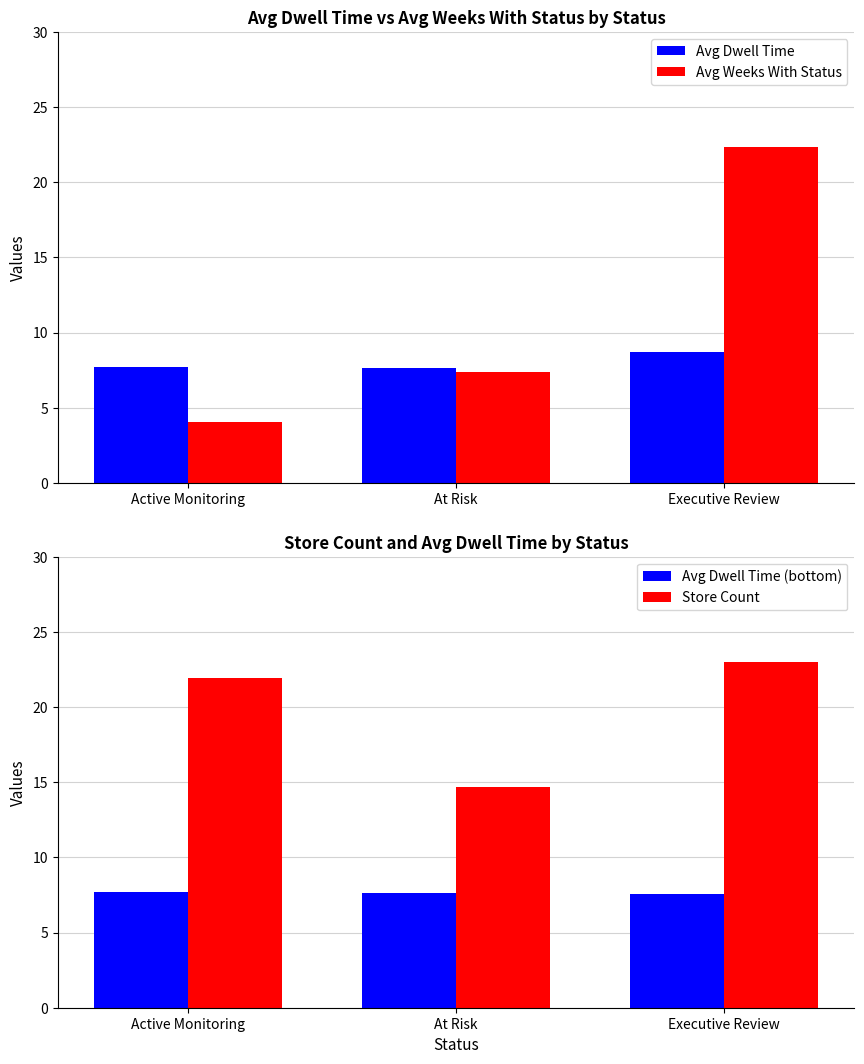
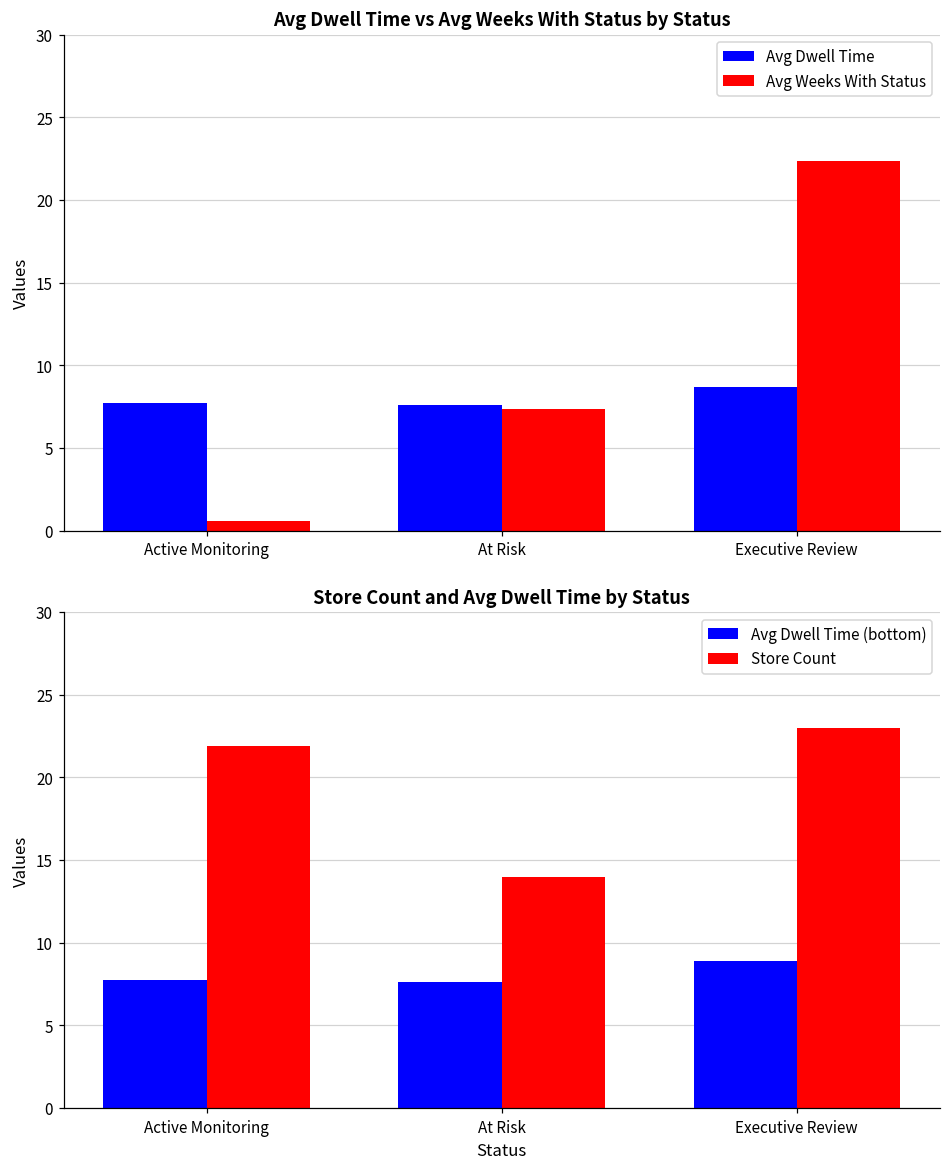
  {
    "Avg Dwell Time vs Avg Weeks With Status by Status": {
      "Avg Dwell Time": {
        "Active Monitoring": 7.7,
        "At Risk": 7.6,
        "Executive Review": 8.7
      },
      "Avg Weeks With Status": {
-       "Active Monitoring": 4.1,
+       "Active Monitoring": 0.6,
        "At Risk": 7.4,
        "Executive Review": 22.4
      }
    },
    "Store Count and Avg Dwell Time by Status": {
      "Avg Dwell Time (bottom)": {
        "Active Monitoring": 7.7,
        "At Risk": 7.6,
-       "Executive Review": 7.5
+       "Executive Review": 8.9
      },
      "Store Count": {
        "Active Monitoring": 21.9,
-       "At Risk": 14.7,
+       "At Risk": 14.0,
        "Executive Review": 23.0
      }
    }
  }
